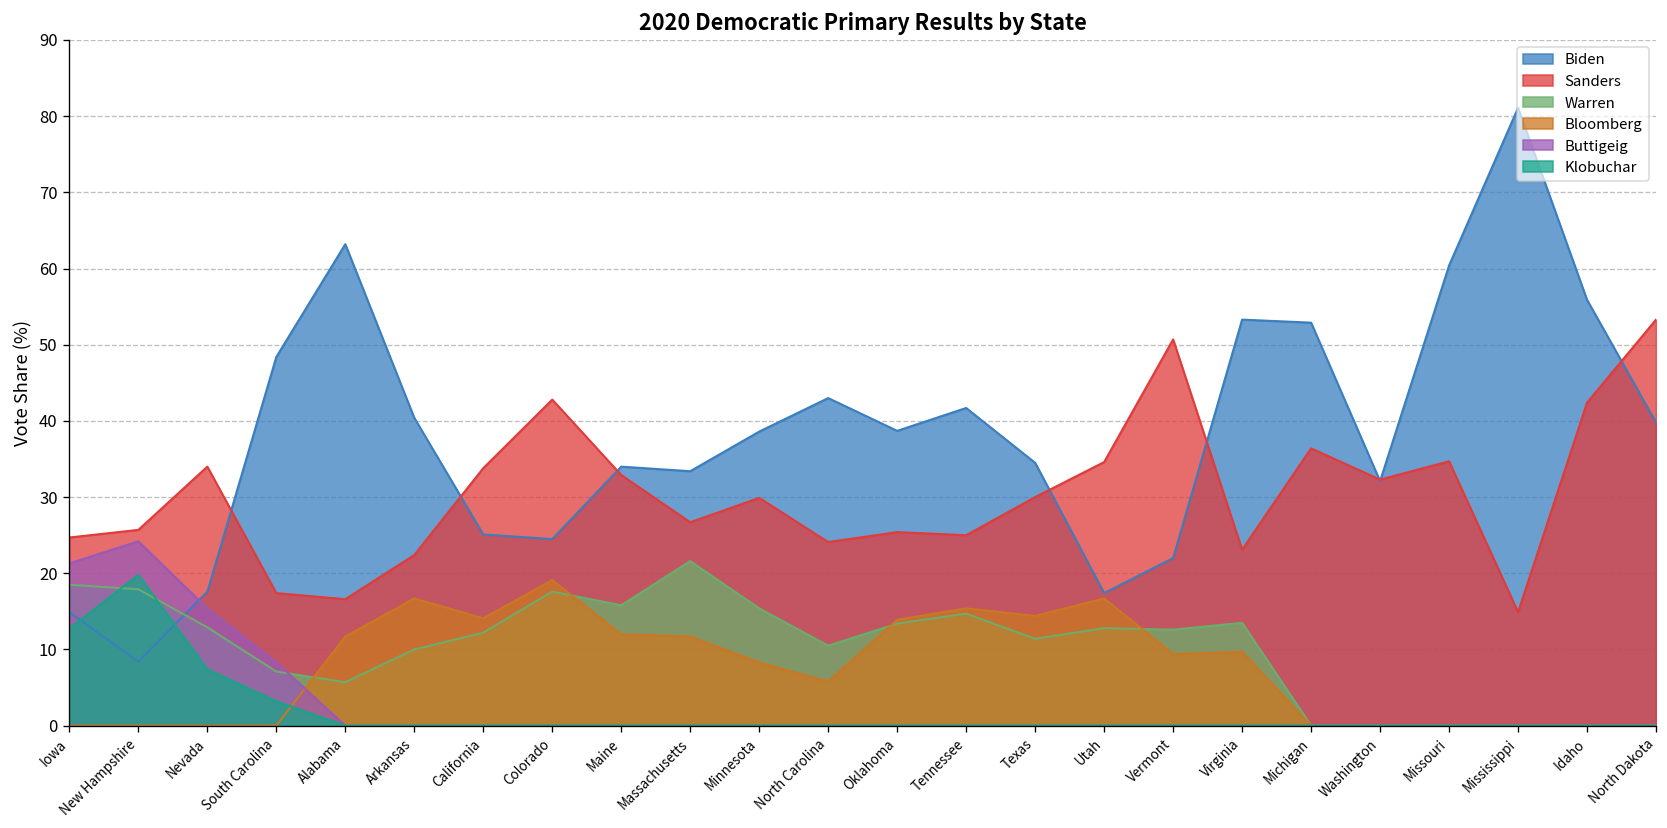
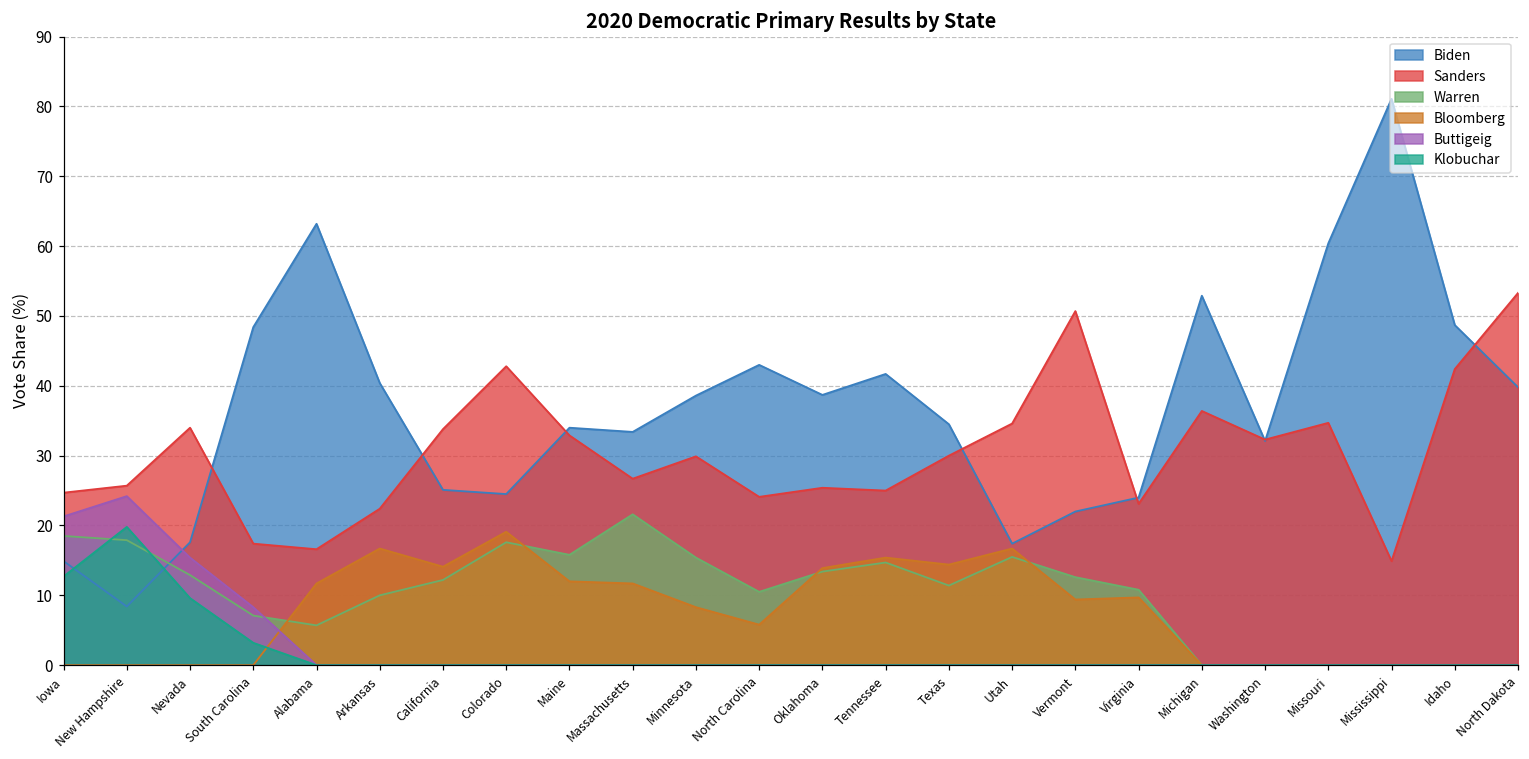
  {
    "Biden": {
      "Iowa": 15,
      "New Hampshire": 8,
      "Nevada": 18,
      "South Carolina": 48,
      "Alabama": 63,
      "Arkansas": 40,
      "California": 25,
      "Colorado": 25,
      "Maine": 34,
      "Massachusetts": 33,
      "Minnesota": 39,
      "North Carolina": 43,
      "Oklahoma": 39,
      "Tennessee": 42,
      "Texas": 35,
      "Utah": 17,
      "Vermont": 22,
-     "Virginia": 53,
+     "Virginia": 24,
      "Michigan": 53,
      "Missouri": 60,
-     "Idaho": 56,
+     "Idaho": 49,
      "North Dakota": 40
    },
    "Sanders": {
      "Iowa": 25,
      "New Hampshire": 26,
      "Nevada": 34,
      "South Carolina": 17,
      "Alabama": 17,
      "Arkansas": 22,
      "California": 34,
      "Colorado": 43,
      "Maine": 33,
      "Massachusetts": 27,
      "Minnesota": 30,
      "North Carolina": 24,
      "Oklahoma": 25,
      "Tennessee": 25,
      "Texas": 30,
      "Utah": 35,
      "Vermont": 51,
      "Virginia": 23,
      "Michigan": 36,
      "Missouri": 35,
      "Mississippi": 15,
      "Idaho": 42,
      "North Dakota": 53
    },
    "Warren": {
      "Iowa": 19,
      "New Hampshire": 18,
      "Nevada": 13,
      "South Carolina": 7,
      "Alabama": 6,
      "Arkansas": 10,
      "California": 12,
      "Colorado": 18,
      "Maine": 16,
      "Massachusetts": 22,
      "Minnesota": 15,
      "North Carolina": 11,
      "Oklahoma": 13,
      "Tennessee": 15,
      "Texas": 11,
-     "Utah": 13,
+     "Utah": 16,
      "Vermont": 13,
-     "Virginia": 14
+     "Virginia": 11
    },
    "Bloomberg": {
      "Iowa": 0,
      "New Hampshire": 0,
      "Nevada": 0,
      "South Carolina": 0,
      "Alabama": 12,
      "Arkansas": 17,
      "California": 14,
      "Colorado": 19,
      "Maine": 12,
      "Massachusetts": 12,
      "Minnesota": 8,
      "North Carolina": 6,
      "Oklahoma": 14,
      "Tennessee": 15,
      "Texas": 14,
      "Utah": 17,
      "Vermont": 9,
      "Virginia": 10
    },
    "Buttigeig": {
      "Iowa": 21,
      "New Hampshire": 24,
      "Nevada": 15,
      "South Carolina": 8
    },
    "Klobuchar": {
      "Iowa": 13,
      "New Hampshire": 20,
-     "Nevada": 7,
+     "Nevada": 10,
      "South Carolina": 3
    }
  }
